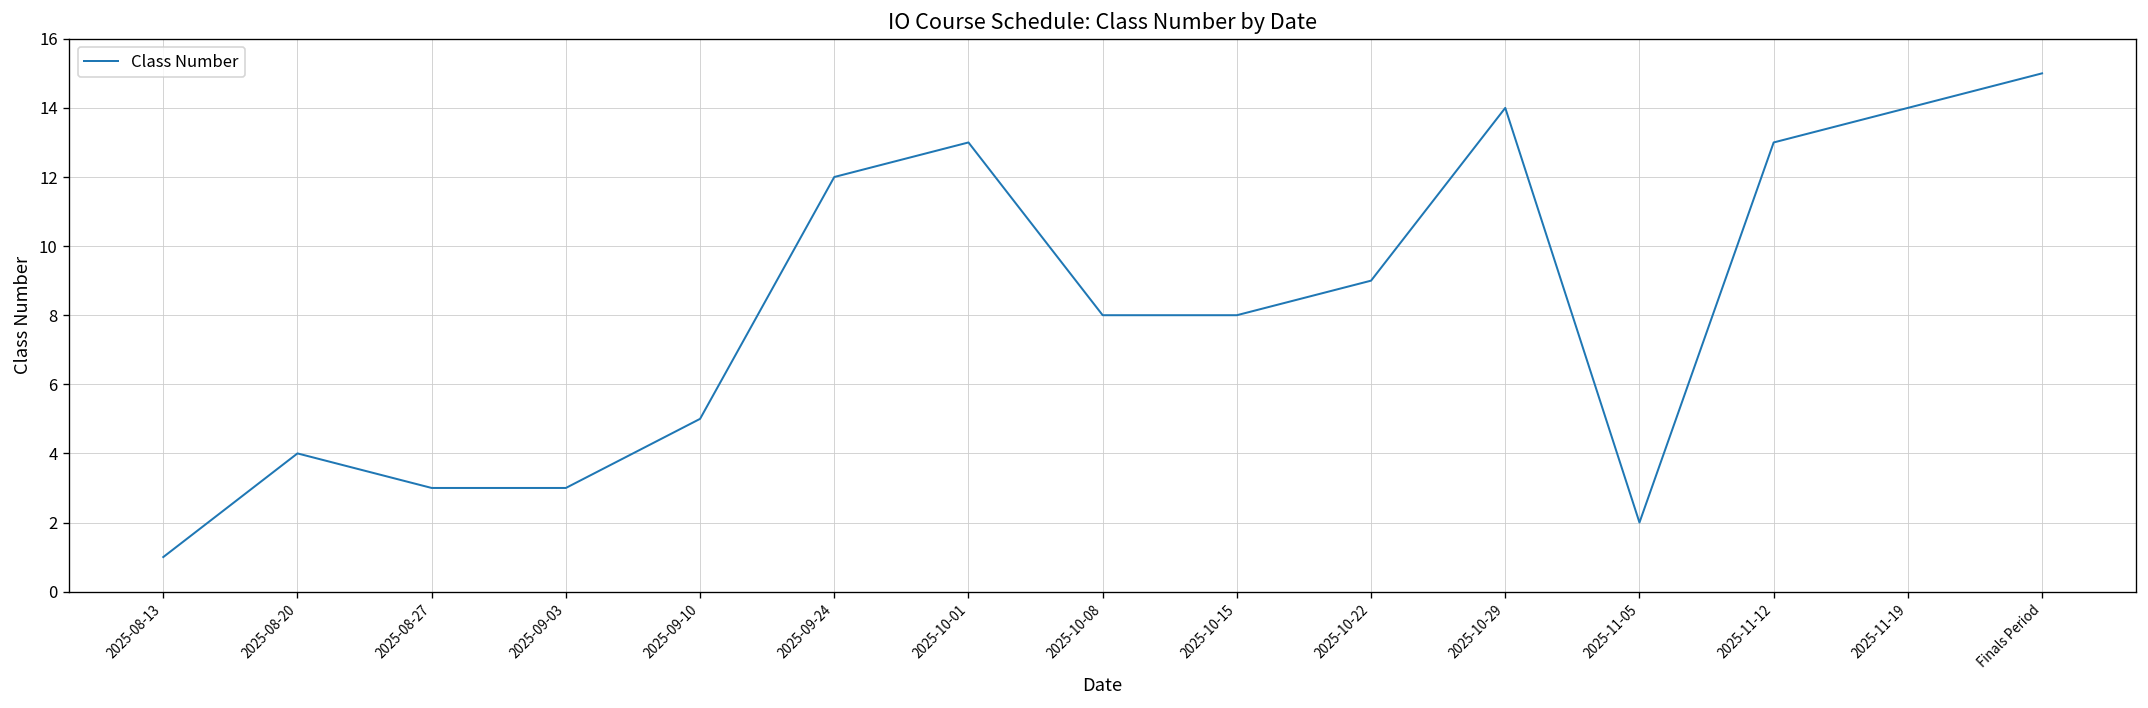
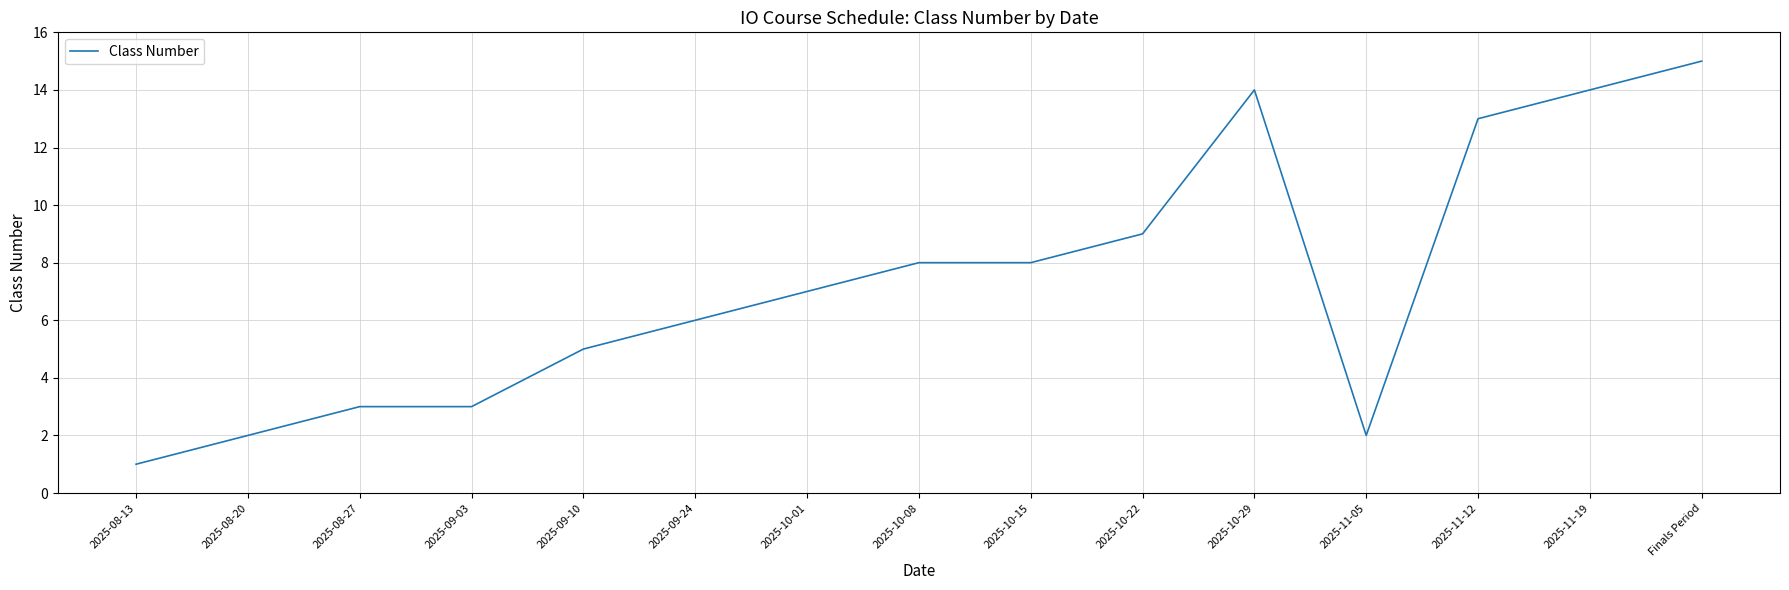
  {
    "2025-08-13": 1,
-   "2025-08-20": 4,
+   "2025-08-20": 2,
    "2025-08-27": 3,
    "2025-09-03": 3,
    "2025-09-10": 5,
-   "2025-09-24": 12,
-   "2025-10-01": 13,
+   "2025-09-24": 6,
+   "2025-10-01": 7,
    "2025-10-08": 8,
    "2025-10-15": 8,
    "2025-10-22": 9,
    "2025-10-29": 14,
    "2025-11-05": 2,
    "2025-11-12": 13,
    "2025-11-19": 14,
    "Finals Period": 15
  }
